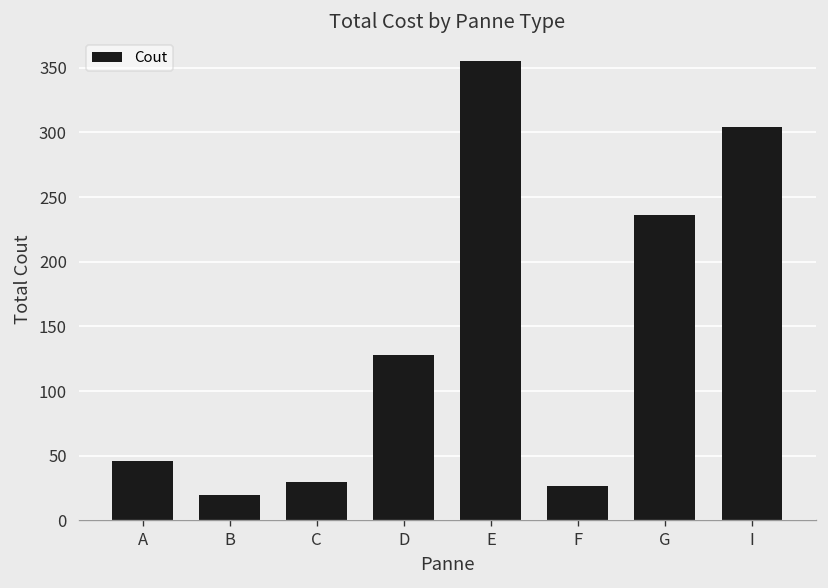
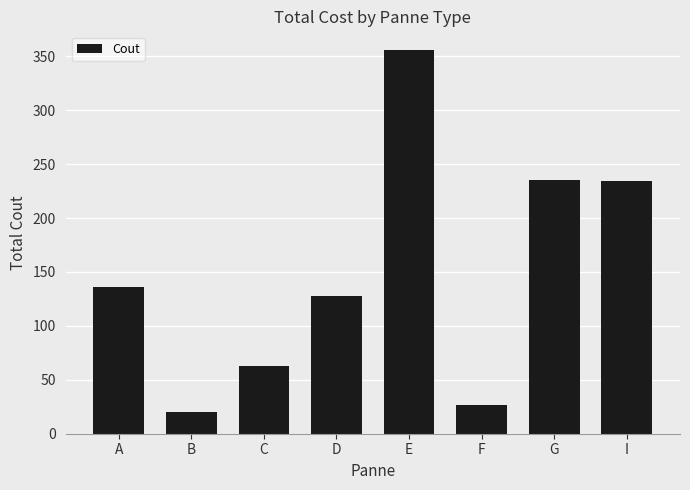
  {
-   "A": 46,
+   "A": 136,
    "B": 20,
-   "C": 30,
+   "C": 62,
    "D": 128,
    "E": 355,
    "F": 27,
    "G": 236,
-   "I": 304
+   "I": 235
  }
